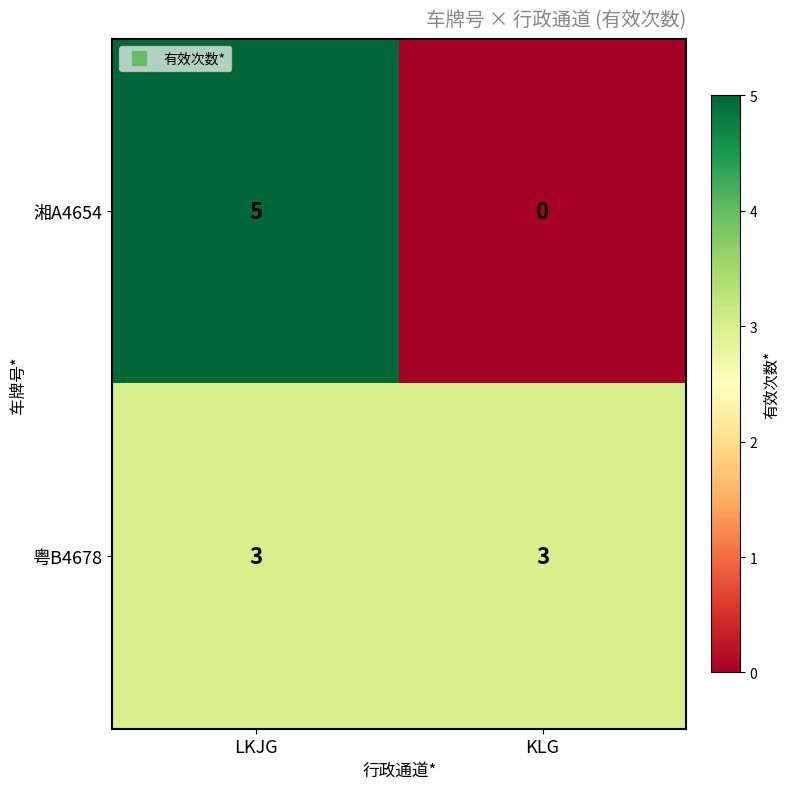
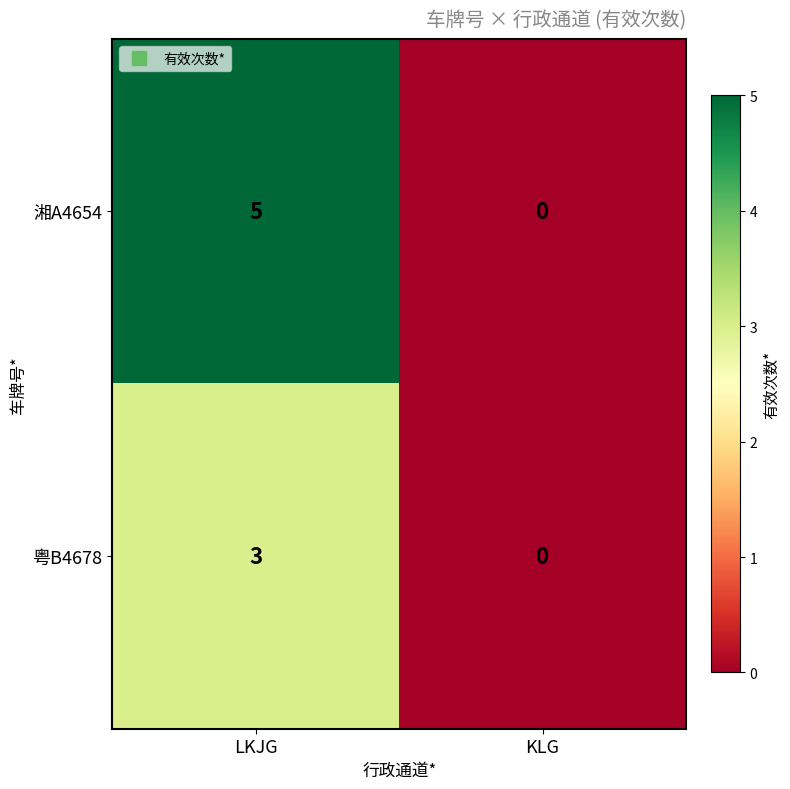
  {
    "湘A4654": {
      "LKJG": 5,
      "KLG": 0
    },
    "粤B4678": {
      "LKJG": 3,
-     "KLG": 3
+     "KLG": 0
    }
  }
